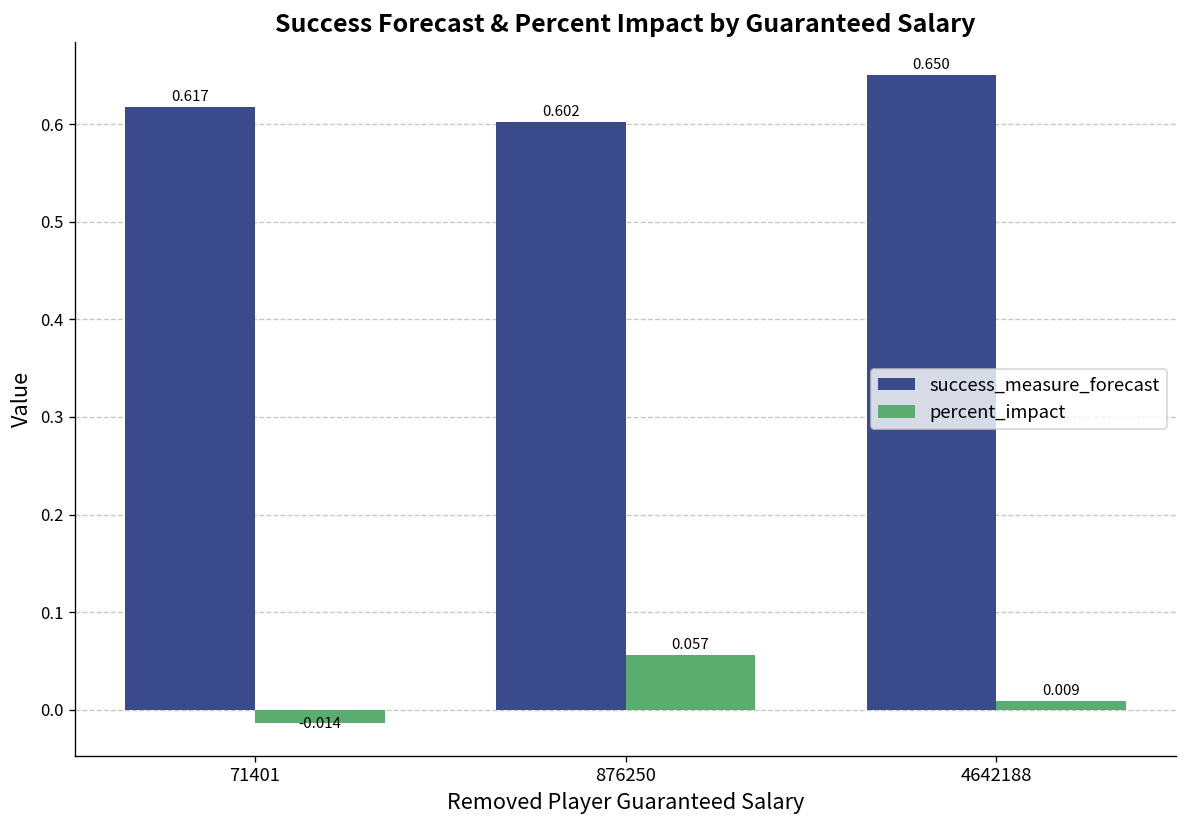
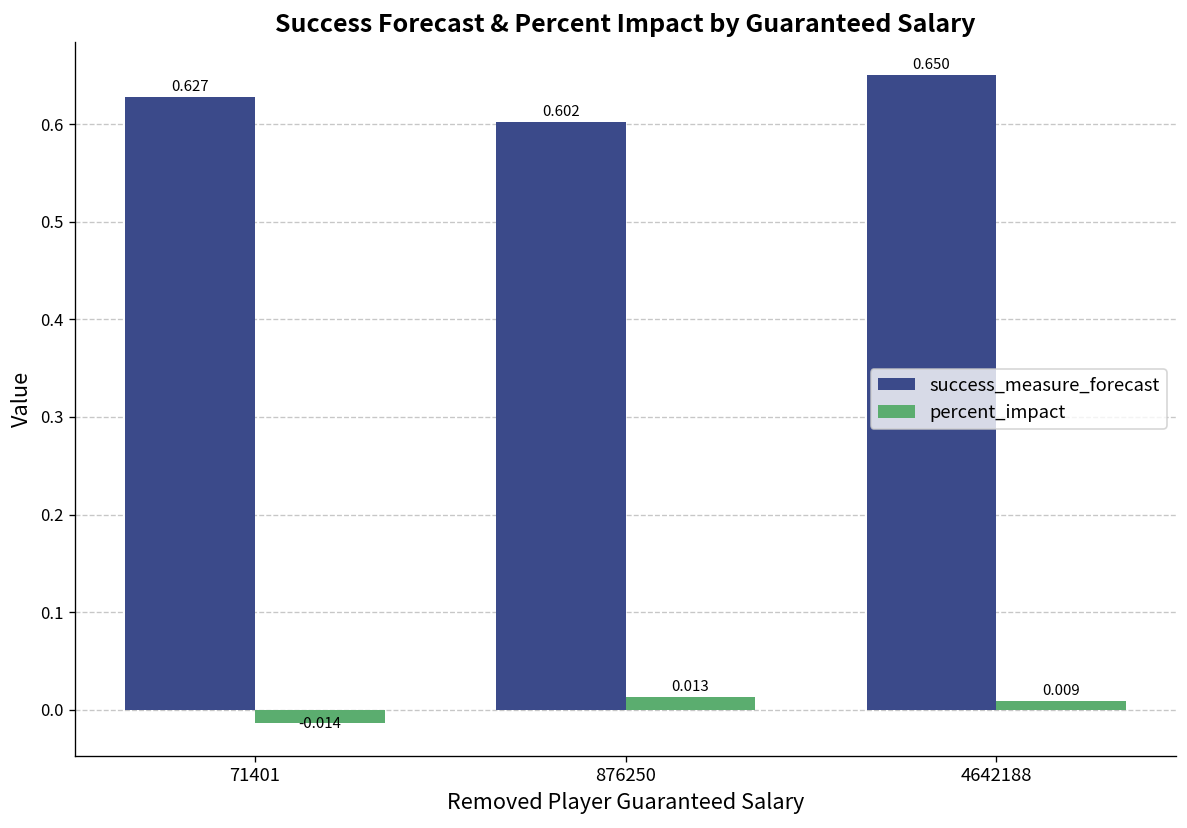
  {
    "success_measure_forecast": {
-     "71401": 0.617,
+     "71401": 0.627,
      "876250": 0.602,
      "4642188": 0.650
    },
    "percent_impact": {
      "71401": -0.014,
-     "876250": 0.057,
+     "876250": 0.013,
      "4642188": 0.009
    }
  }
